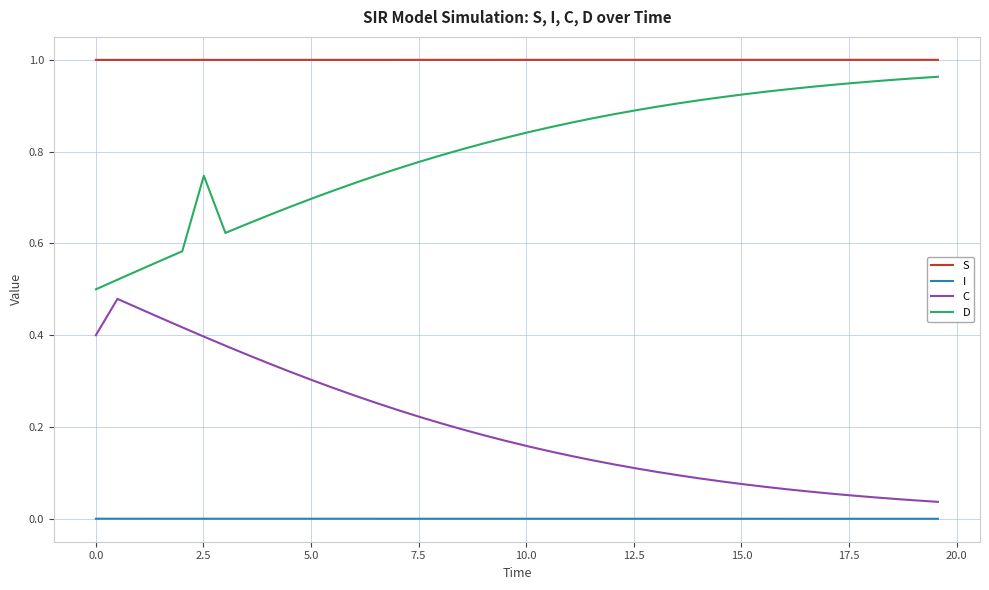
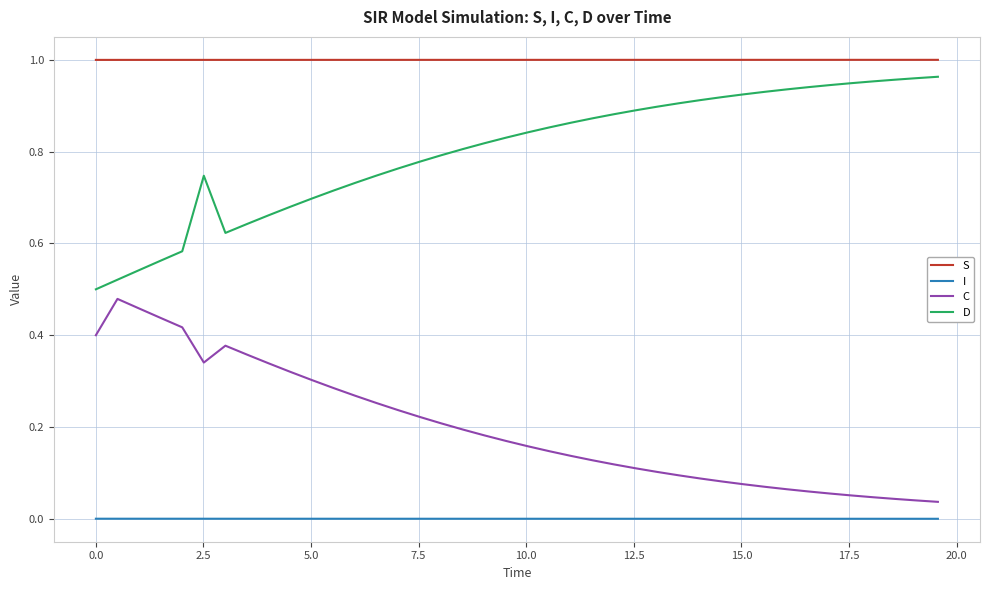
  {
    "S": {
      "0.0": 1.00,
      "2.5": 1.00
    },
    "I": {
      "0.0": 0.00,
      "2.5": 0.00
    },
    "C": {
      "0.0": 0.40,
-     "2.5": 0.40
+     "2.5": 0.34
    },
    "D": {
      "0.0": 0.50,
      "2.5": 0.75
    }
  }
